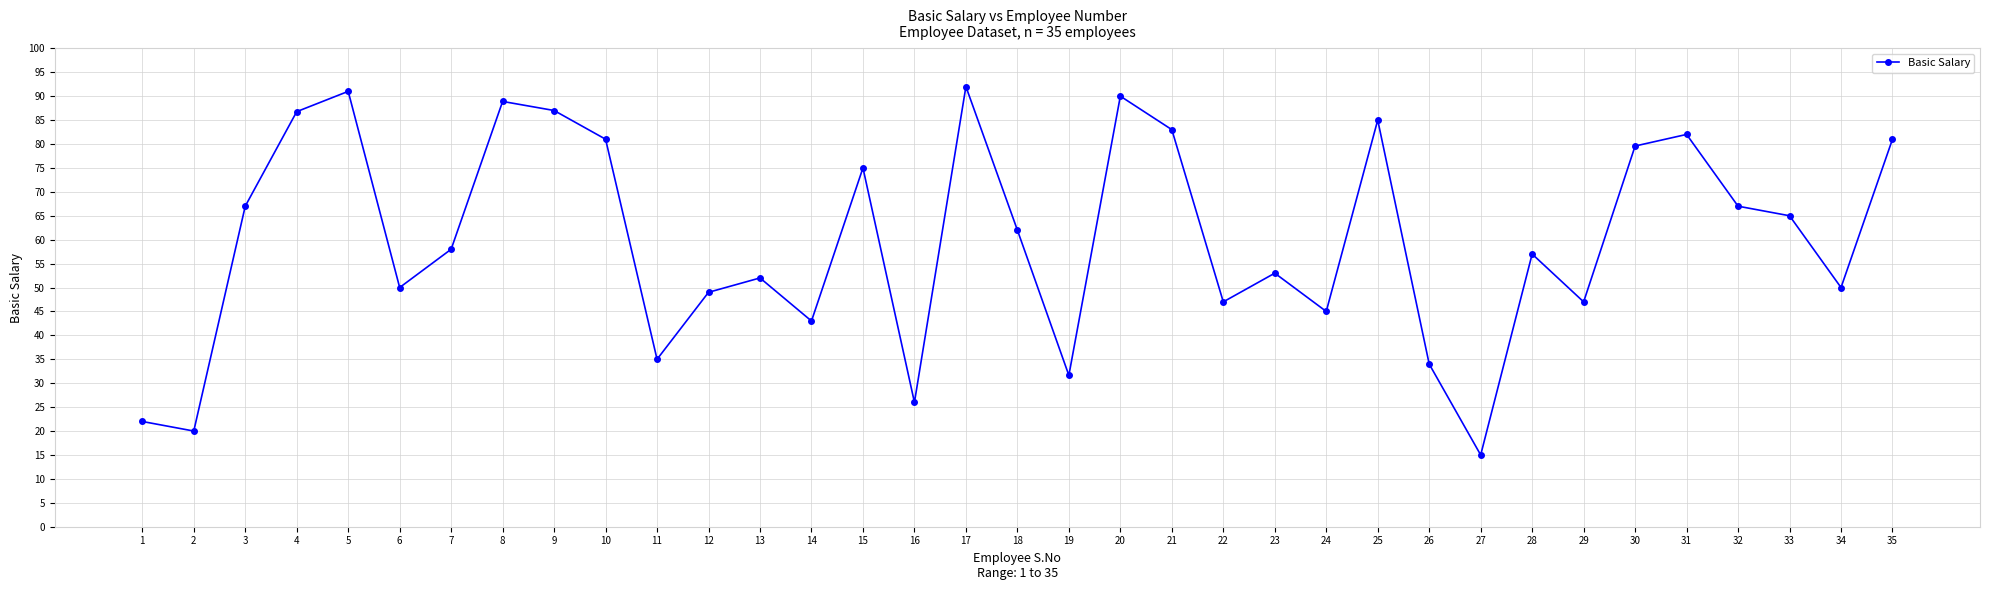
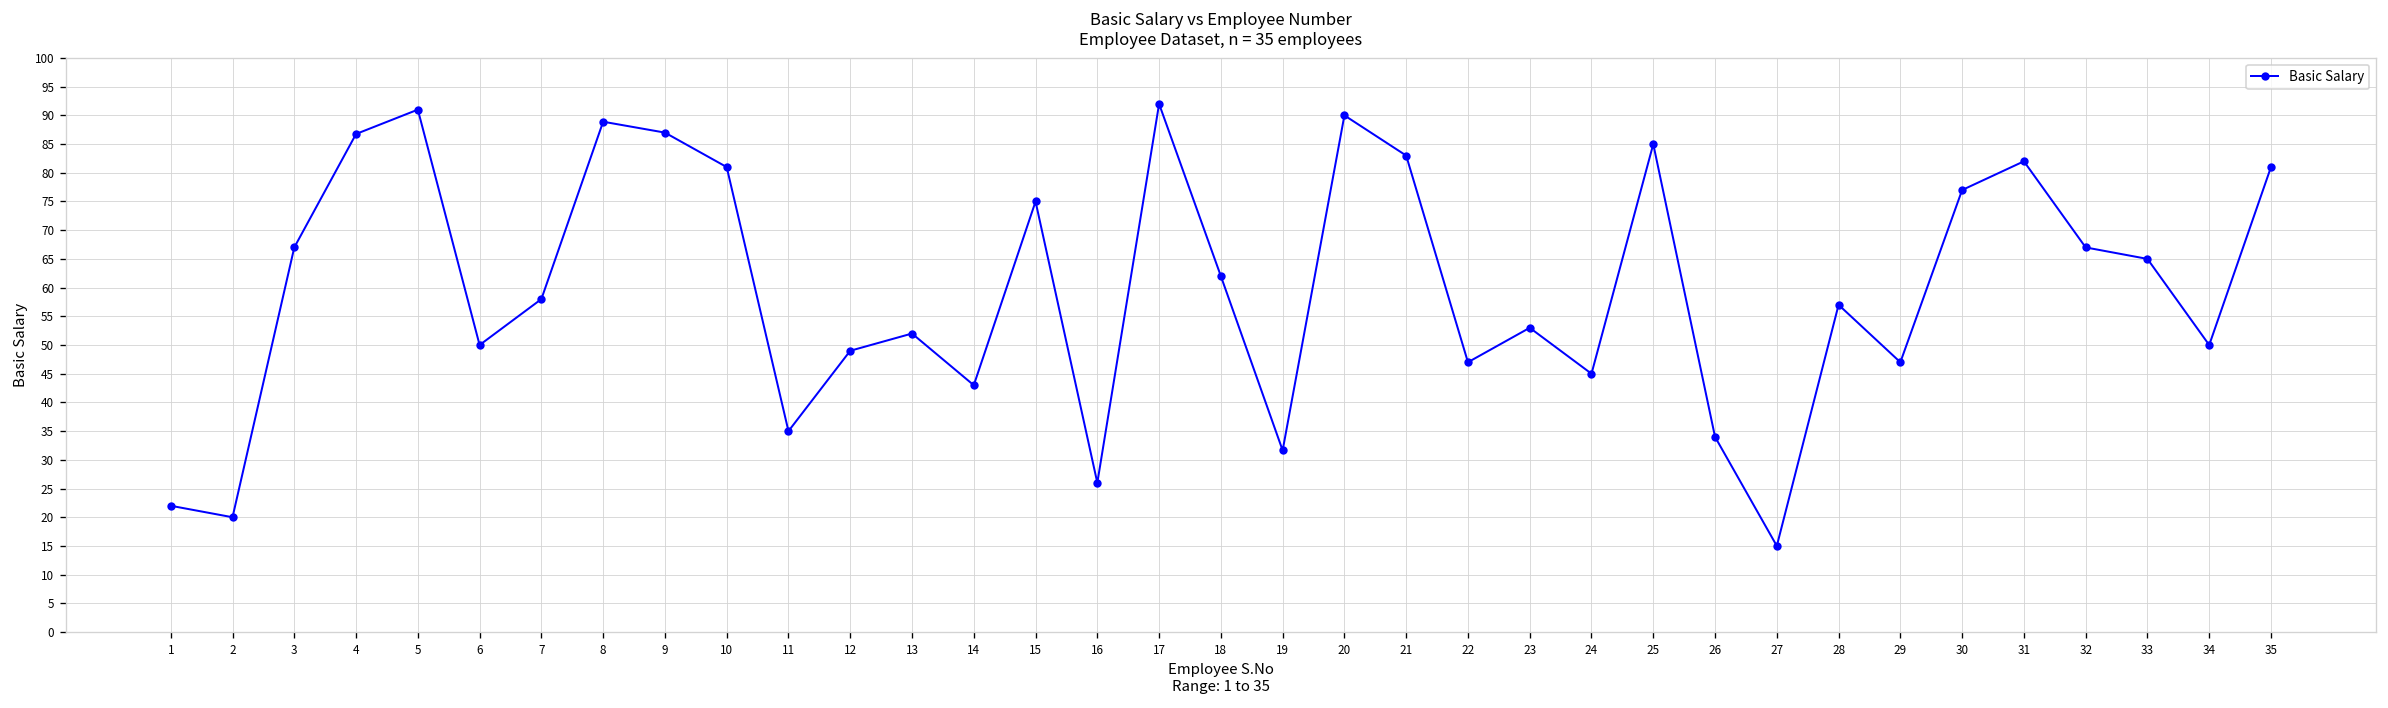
  {
    "1": 22,
    "2": 20,
    "3": 67,
    "4": 87,
    "5": 91,
    "6": 50,
    "7": 58,
    "8": 89,
    "9": 87,
    "10": 81,
    "11": 35,
    "12": 49,
    "13": 52,
    "14": 43,
    "15": 75,
    "16": 26,
    "17": 92,
    "18": 62,
    "19": 32,
    "20": 90,
    "21": 83,
    "22": 47,
    "23": 53,
    "24": 45,
    "25": 85,
    "26": 34,
    "27": 15,
    "28": 57,
    "29": 47,
-   "30": 80,
+   "30": 77,
    "31": 82,
    "32": 67,
    "33": 65,
    "34": 50,
    "35": 81
  }
